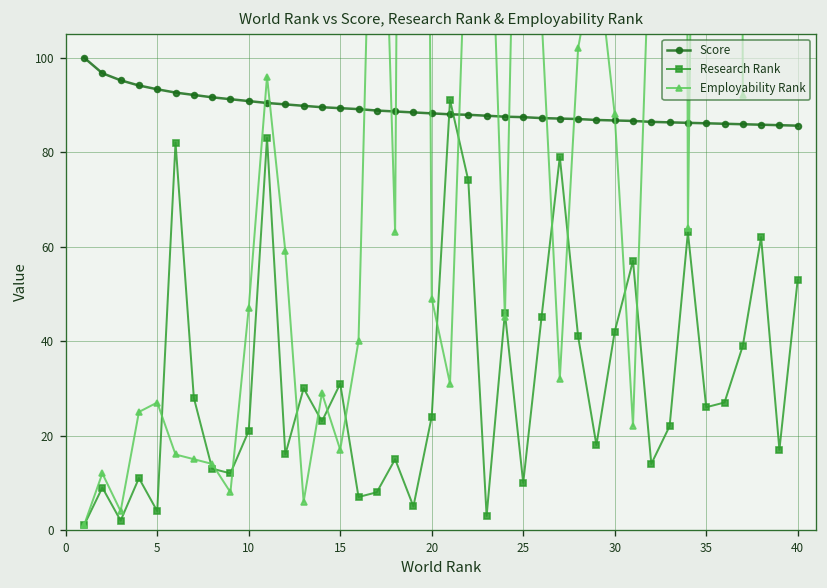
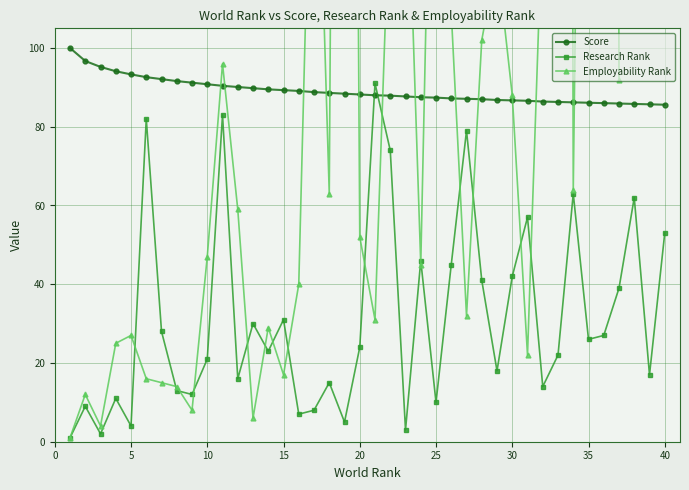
  {
    "Employability Rank": {
      "5": 27,
      "10": 47,
      "15": 17,
-     "20": 49,
+     "20": 52,
      "30": 88
    }
  }
